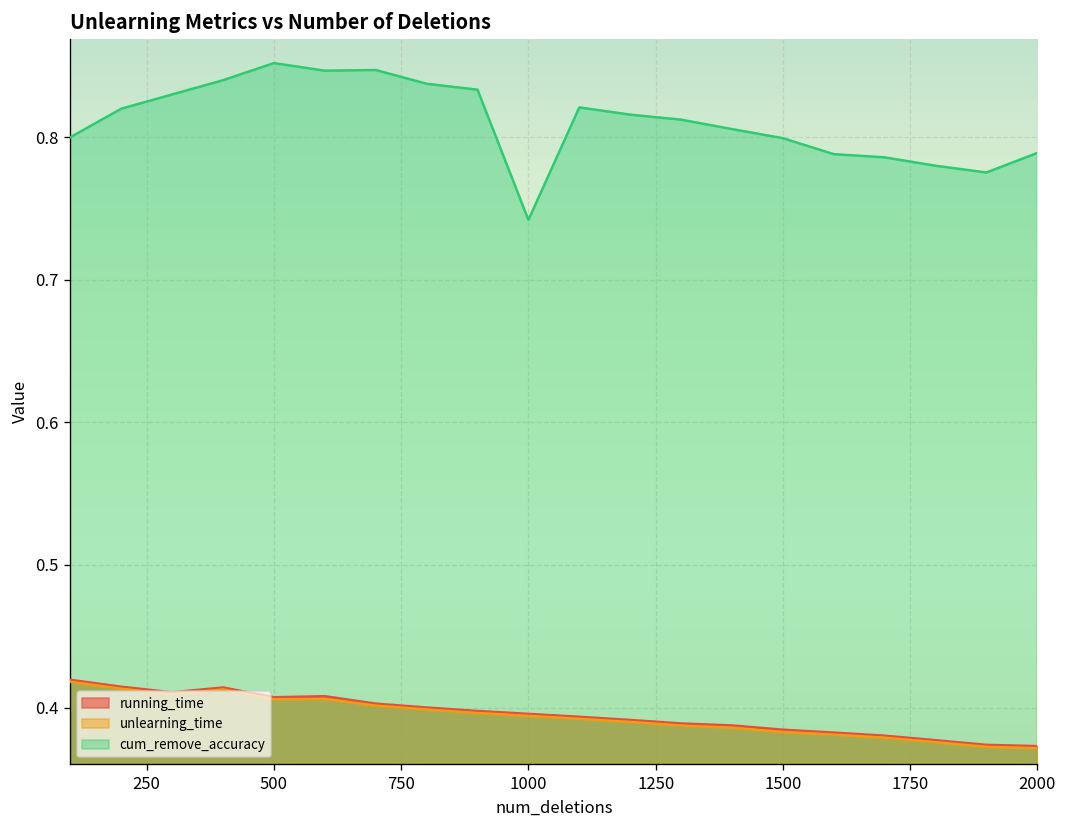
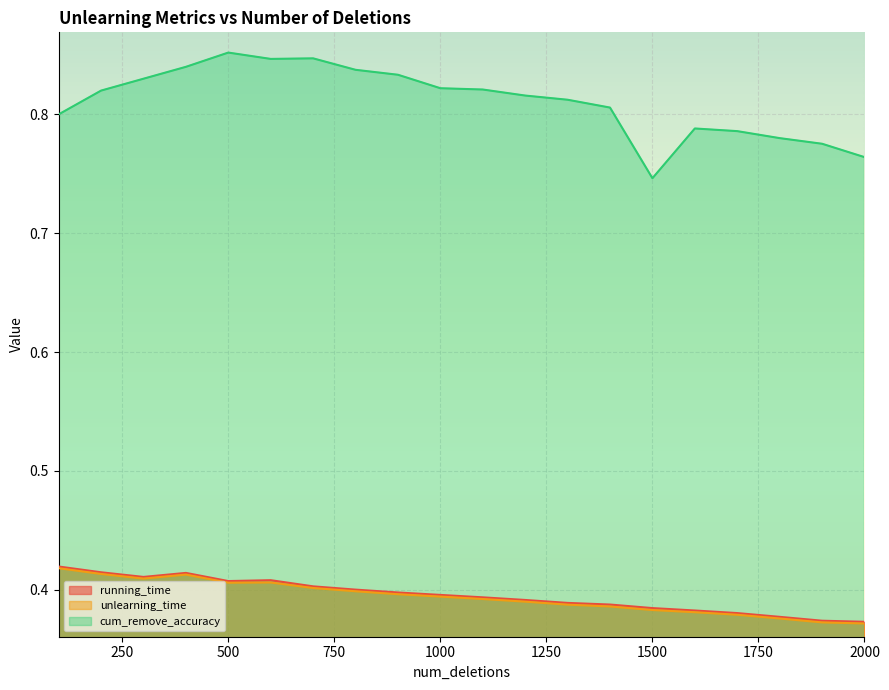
  {
    "cum_remove_accuracy": {
      "500": 0.852,
-     "1000": 0.742,
-     "1500": 0.799,
-     "2000": 0.789
+     "1000": 0.822,
+     "1500": 0.746,
+     "2000": 0.764
    }
  }
